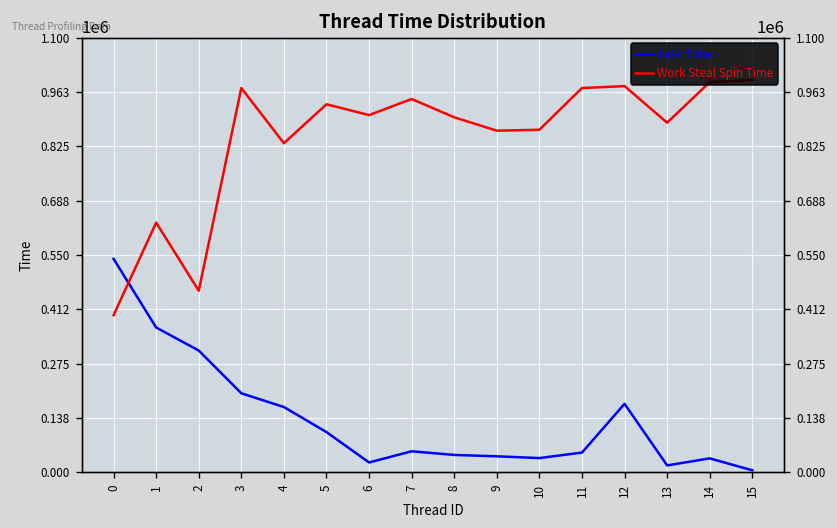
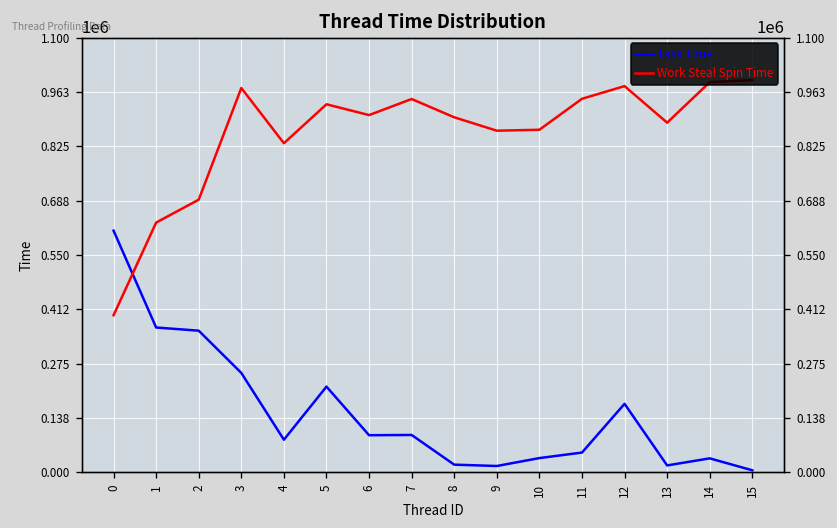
  {
    "Task Time": {
-     "0": 540000,
+     "0": 610000,
      "1": 370000,
-     "2": 310000,
-     "3": 200000,
-     "4": 170000,
-     "5": 100000,
-     "6": 30000,
-     "7": 50000,
-     "8": 40000,
-     "9": 40000,
+     "2": 360000,
+     "3": 250000,
+     "4": 80000,
+     "5": 220000,
+     "6": 90000,
+     "7": 90000,
+     "8": 20000,
+     "9": 20000,
      "10": 40000,
      "11": 50000,
      "12": 170000,
      "13": 20000,
      "14": 40000,
      "15": 10000
    },
    "Work Steal Spin Time": {
      "0": 400000,
      "1": 630000,
-     "2": 460000,
+     "2": 690000,
      "3": 970000,
      "4": 830000,
      "5": 930000,
      "6": 900000,
      "7": 940000,
      "8": 900000,
      "9": 860000,
      "10": 870000,
-     "11": 970000,
+     "11": 950000,
      "12": 980000,
      "13": 880000
    }
  }
